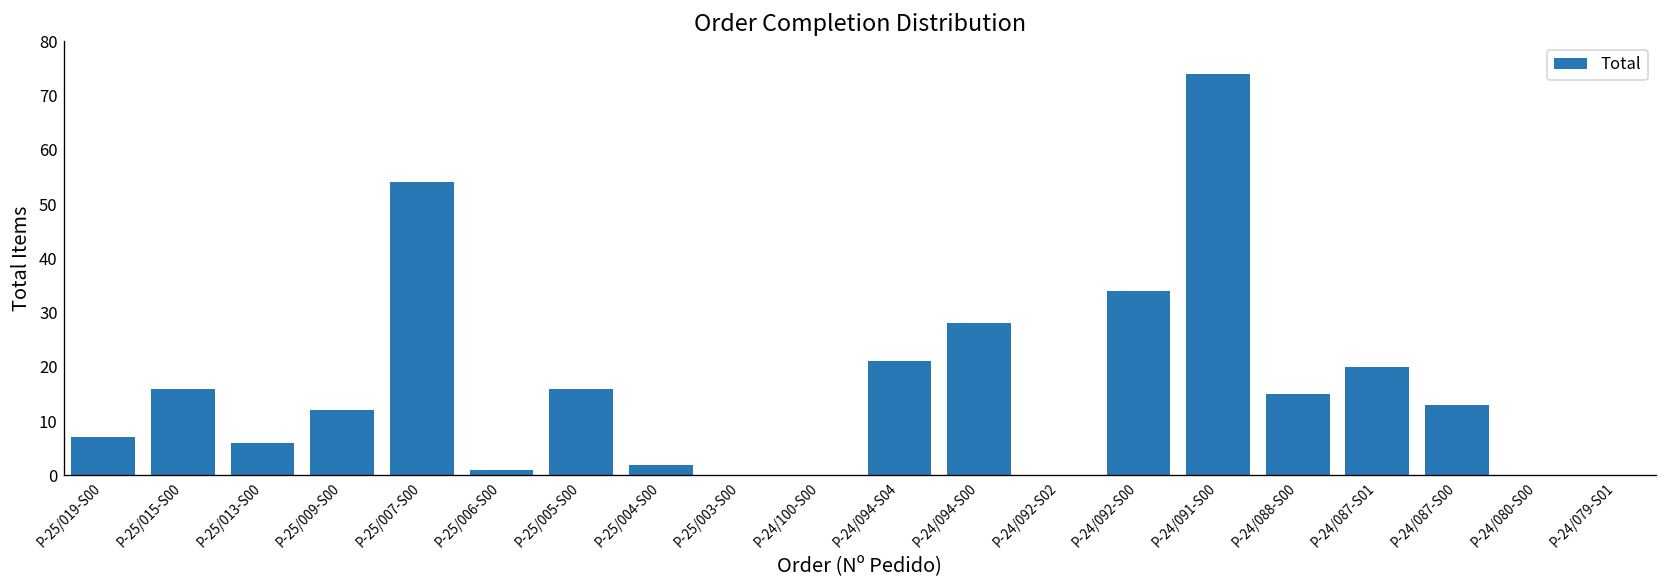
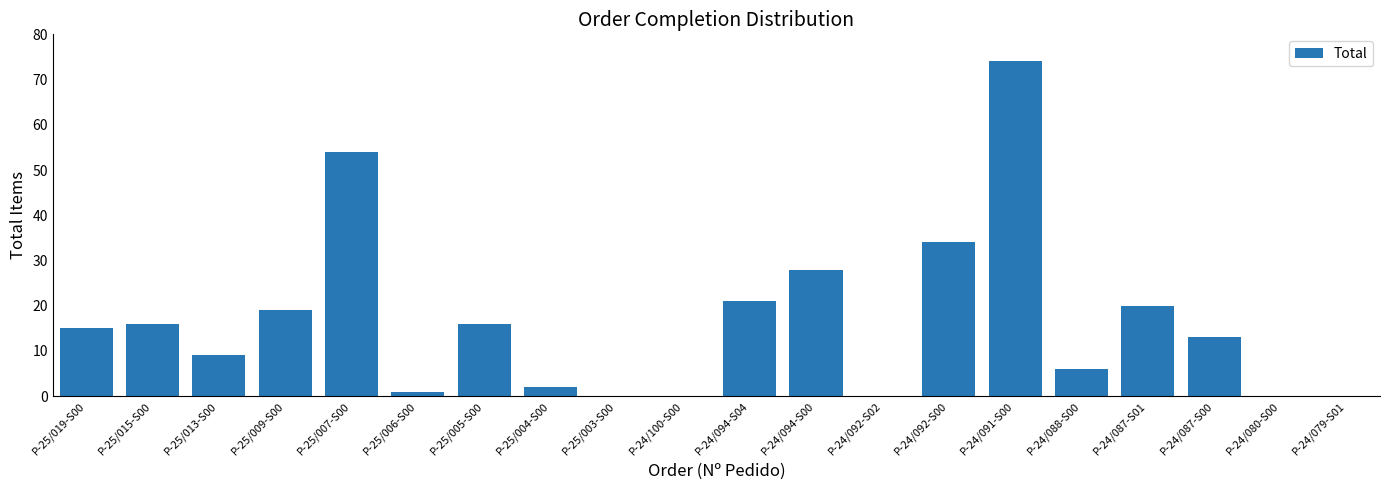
  {
-   "P-25/019-S00": 7,
+   "P-25/019-S00": 15,
    "P-25/015-S00": 16,
-   "P-25/013-S00": 6,
-   "P-25/009-S00": 12,
+   "P-25/013-S00": 9,
+   "P-25/009-S00": 19,
    "P-25/007-S00": 54,
    "P-25/006-S00": 1,
    "P-25/005-S00": 16,
    "P-25/004-S00": 2,
    "P-25/003-S00": 0,
    "P-24/100-S00": 0,
    "P-24/094-S04": 21,
    "P-24/094-S00": 28,
    "P-24/092-S02": 0,
    "P-24/092-S00": 34,
    "P-24/091-S00": 74,
-   "P-24/088-S00": 15,
+   "P-24/088-S00": 6,
    "P-24/087-S01": 20,
    "P-24/087-S00": 13,
    "P-24/080-S00": 0,
    "P-24/079-S01": 0
  }
